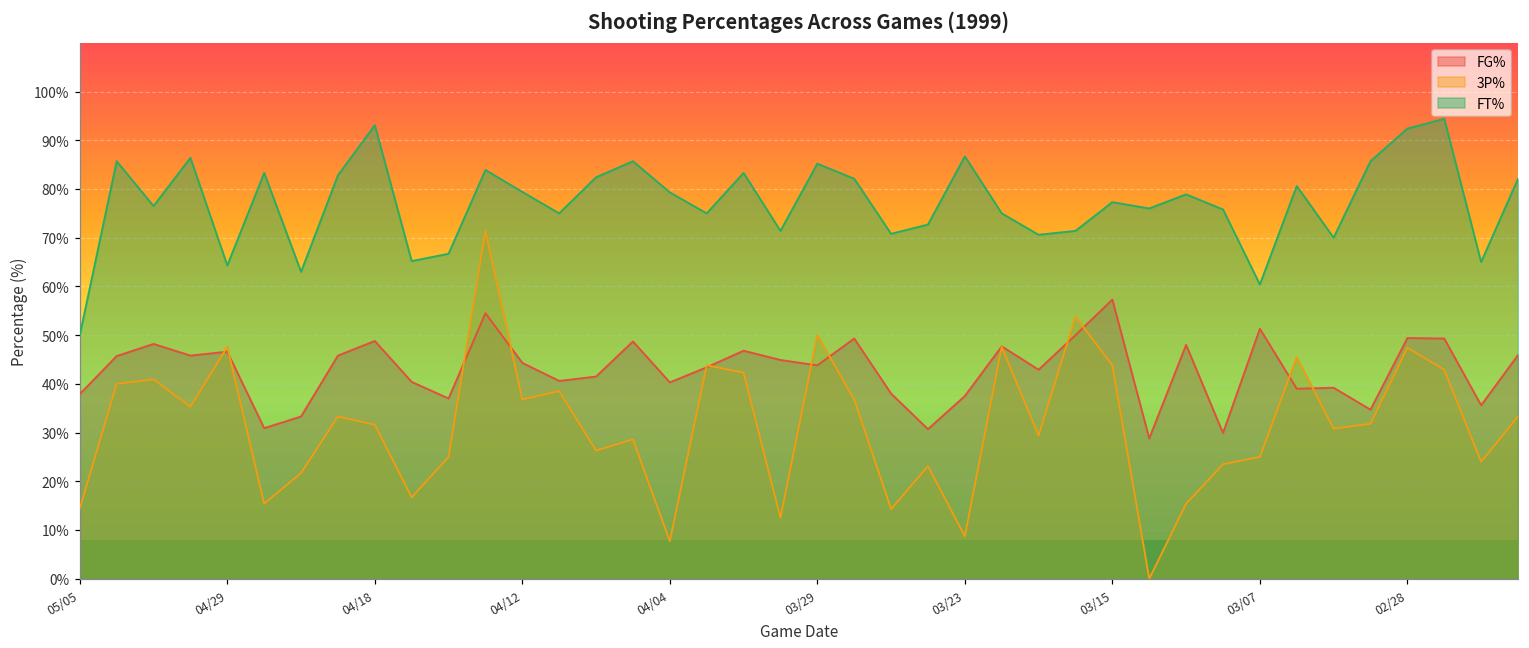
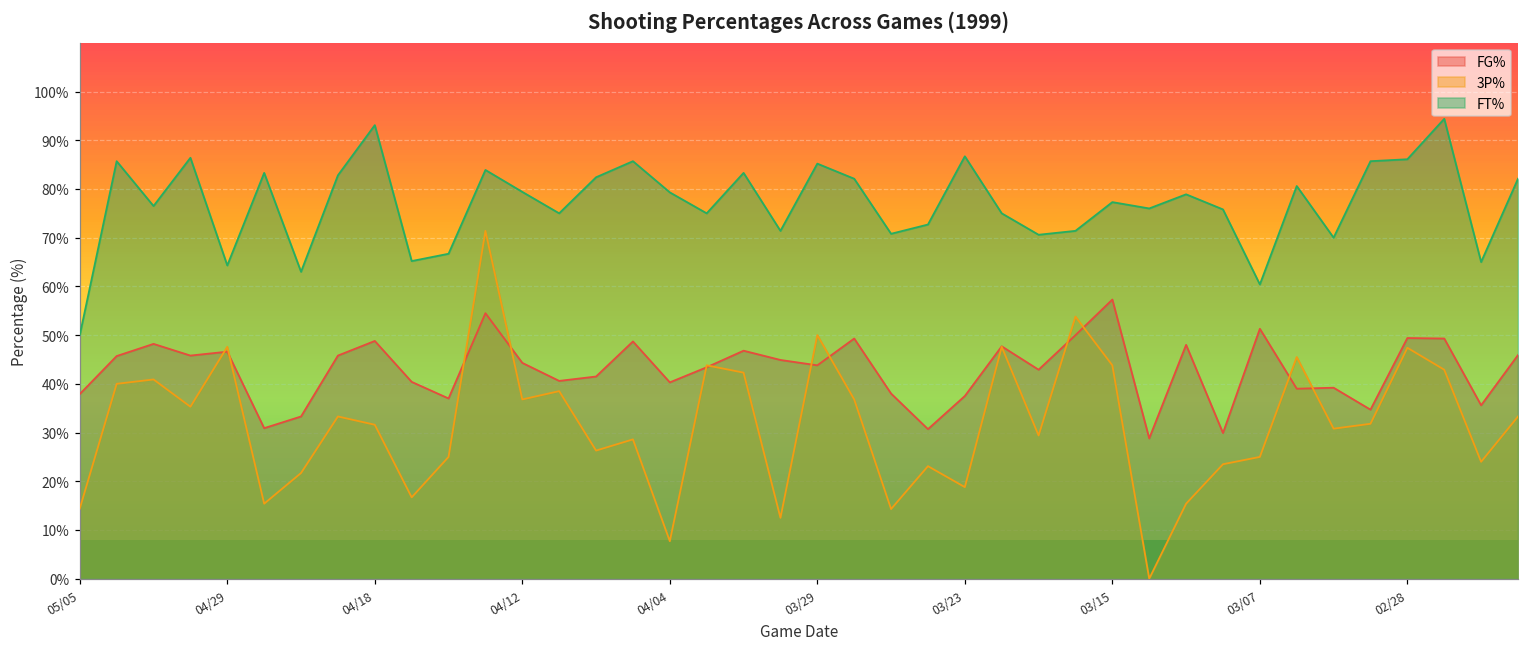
  {
    "FG%": {
      "05/05": "38%",
      "04/29": "47%",
      "04/18": "49%",
      "04/12": "44%",
      "04/04": "40%",
      "03/29": "44%",
      "03/23": "38%",
      "03/15": "57%",
      "03/07": "51%",
      "02/28": "49%"
    },
    "3P%": {
      "05/05": "14%",
      "04/29": "48%",
      "04/18": "32%",
      "04/12": "37%",
      "04/04": "8%",
      "03/29": "50%",
-     "03/23": "9%",
+     "03/23": "19%",
      "03/15": "44%",
      "03/07": "25%",
      "02/28": "47%"
    },
    "FT%": {
      "05/05": "50%",
      "04/29": "64%",
      "04/18": "93%",
      "04/12": "79%",
      "04/04": "79%",
      "03/29": "85%",
      "03/23": "87%",
      "03/15": "77%",
      "03/07": "60%",
-     "02/28": "92%"
+     "02/28": "86%"
    }
  }
